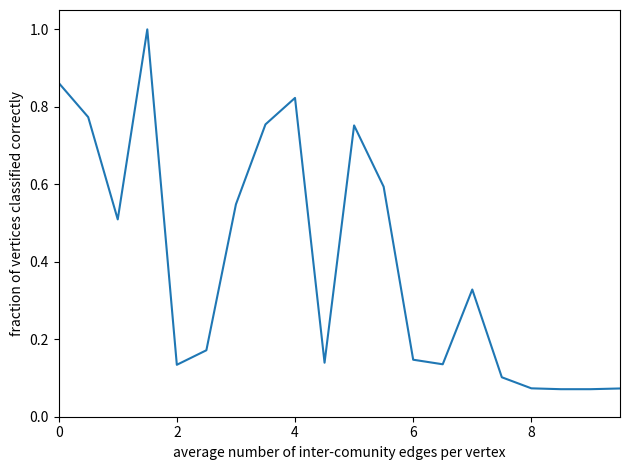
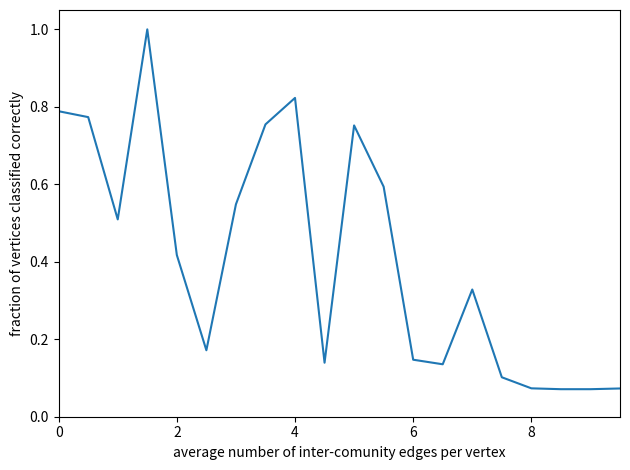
  {
-   "0": 0.86,
-   "2": 0.13,
+   "0": 0.79,
+   "2": 0.42,
    "4": 0.82,
    "6": 0.15,
    "8": 0.07
  }
